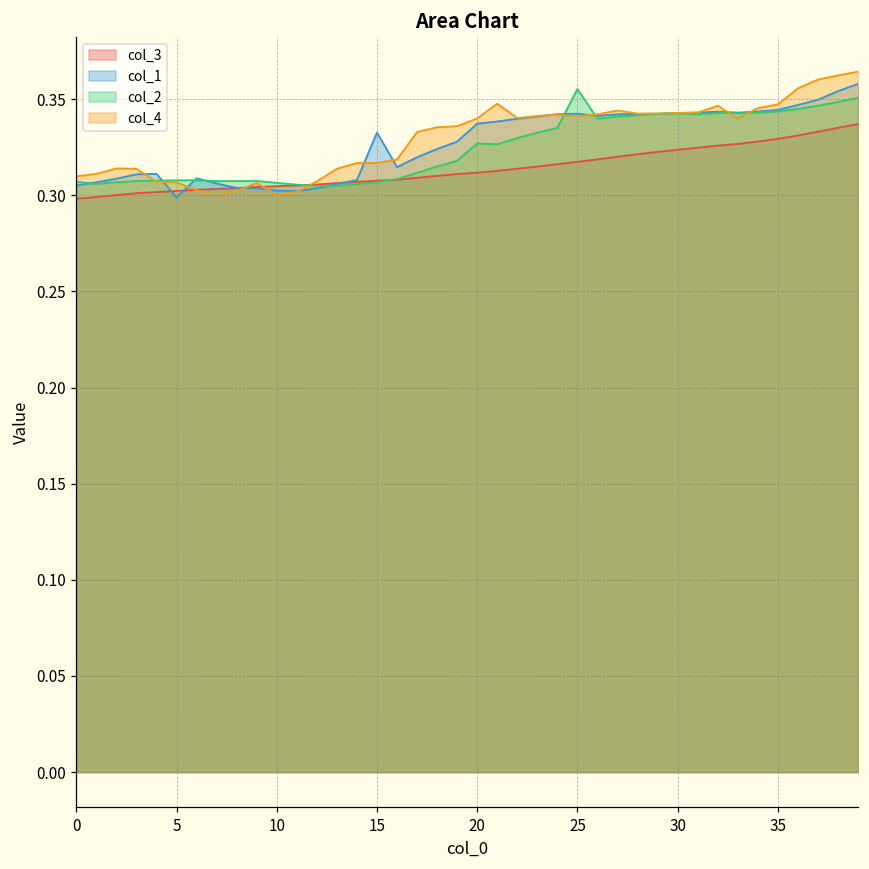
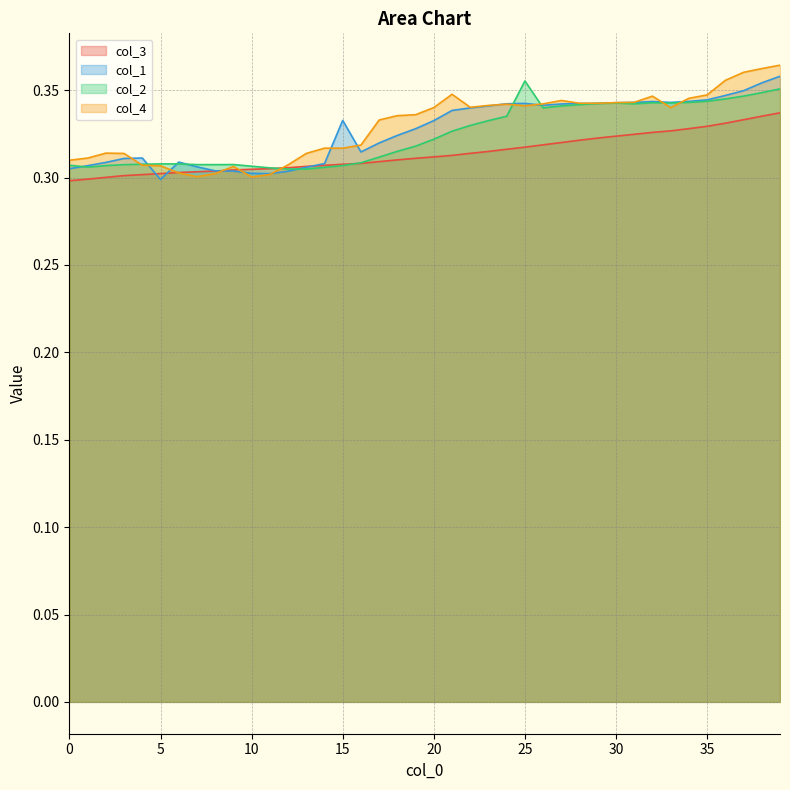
  {
    "col_1": {
      "0": 0.305,
      "5": 0.299,
      "10": 0.302,
      "15": 0.333,
-     "20": 0.337
+     "20": 0.333
    },
    "col_2": {
      "0": 0.307,
      "10": 0.307,
-     "20": 0.327,
+     "20": 0.322,
      "25": 0.355
    }
  }
